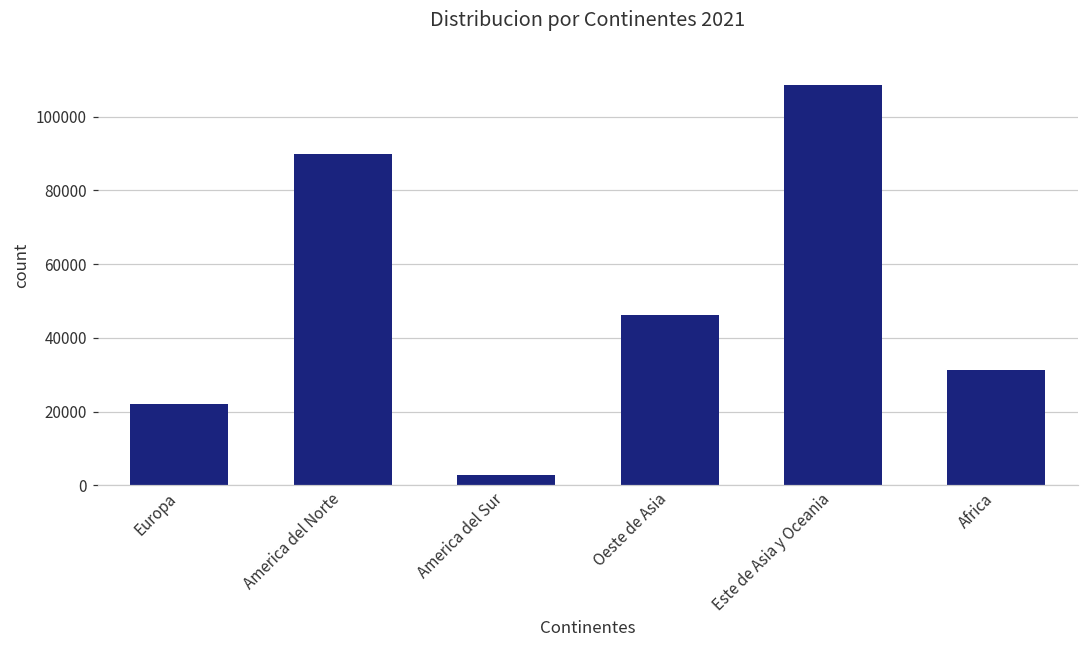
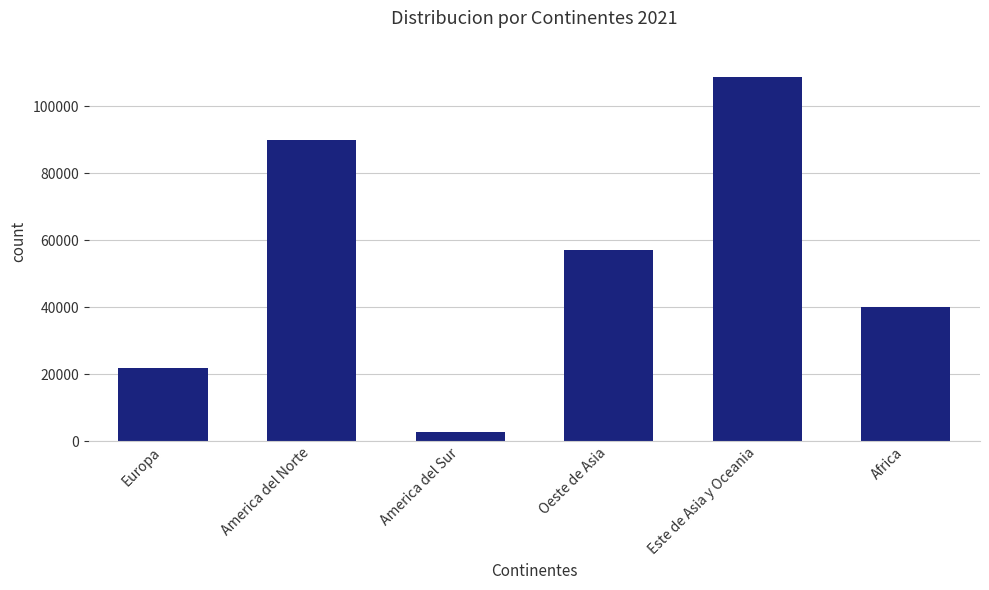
  {
    "Europa": 22000,
    "America del Norte": 90000,
    "America del Sur": 3000,
-   "Oeste de Asia": 46000,
+   "Oeste de Asia": 57000,
    "Este de Asia y Oceania": 109000,
-   "Africa": 31000
+   "Africa": 40000
  }
